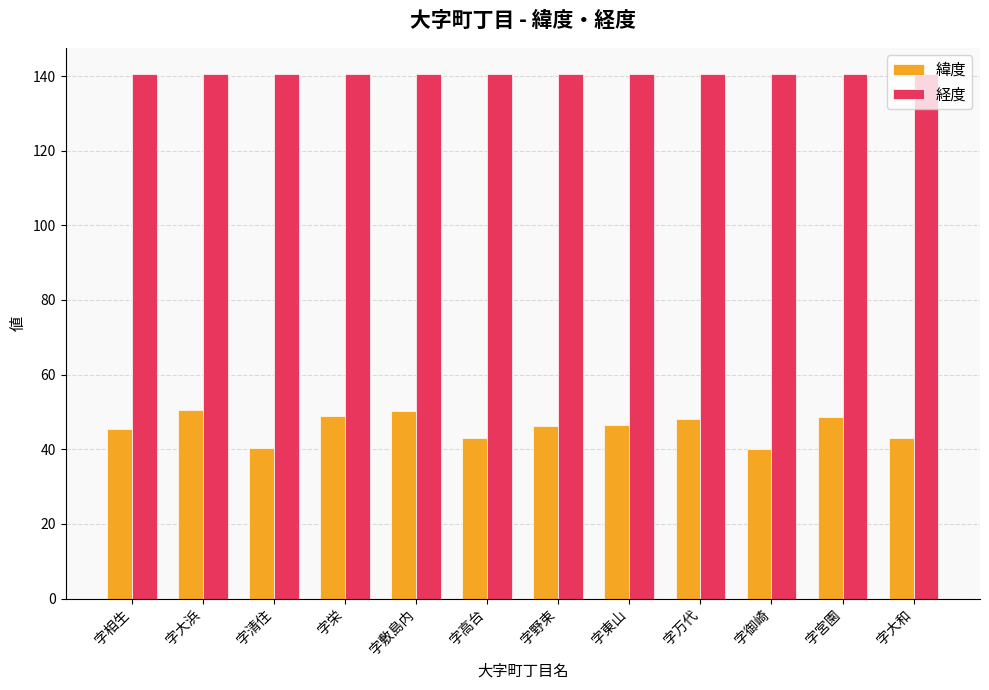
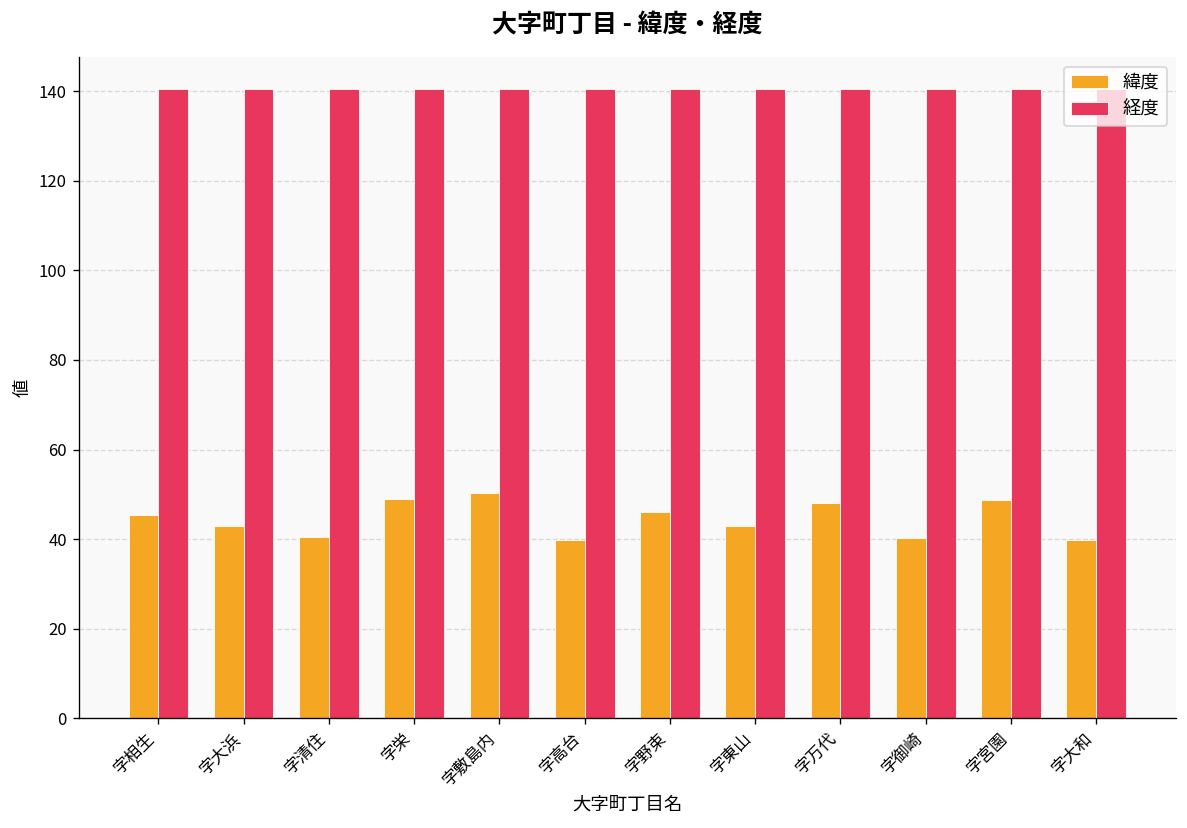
  {
    "緯度": {
      "字相生": 45,
-     "字大浜": 51,
+     "字大浜": 43,
      "字清住": 40,
      "字栄": 49,
      "字敷島内": 50,
-     "字高台": 43,
+     "字高台": 40,
      "字野束": 46,
-     "字東山": 46,
+     "字東山": 43,
      "字万代": 48,
      "字御崎": 40,
      "字宮園": 49,
-     "字大和": 43
+     "字大和": 40
    },
    "経度": {
      "字相生": 141,
      "字大浜": 141,
      "字清住": 141,
      "字栄": 141,
      "字敷島内": 140,
      "字高台": 141,
      "字野束": 141,
      "字東山": 141,
      "字万代": 141,
      "字御崎": 141,
      "字宮園": 141
    }
  }
